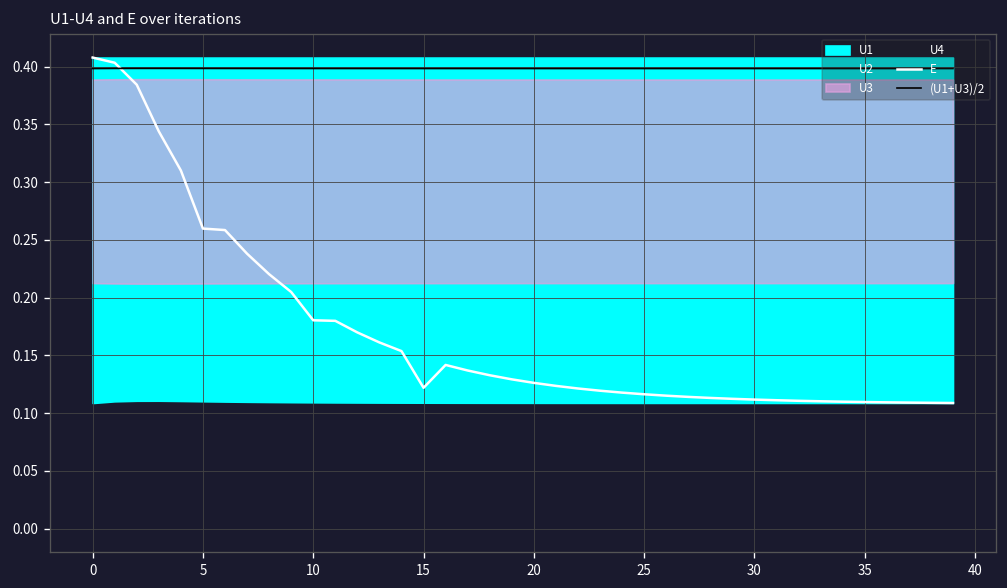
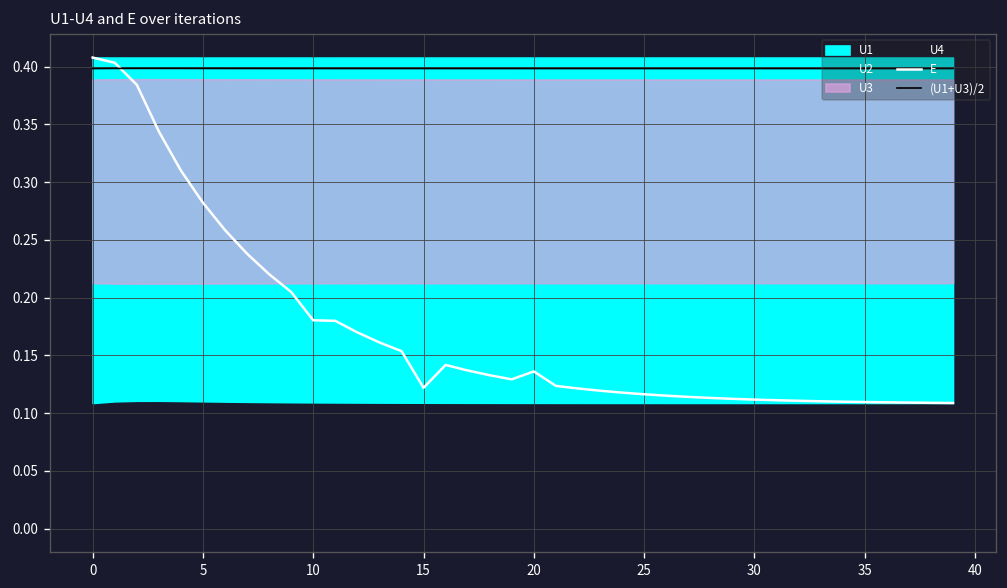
  {
    "E": {
-     "5": 0.26,
+     "5": 0.28,
      "10": 0.18,
      "15": 0.12,
-     "20": 0.13,
+     "20": 0.14,
      "25": 0.12,
      "30": 0.11
    },
    "(U1+U3)/2": {
      "0": 0.40,
      "5": 0.40,
      "10": 0.40,
      "15": 0.40,
      "20": 0.40,
      "25": 0.40,
      "30": 0.40
    }
  }
